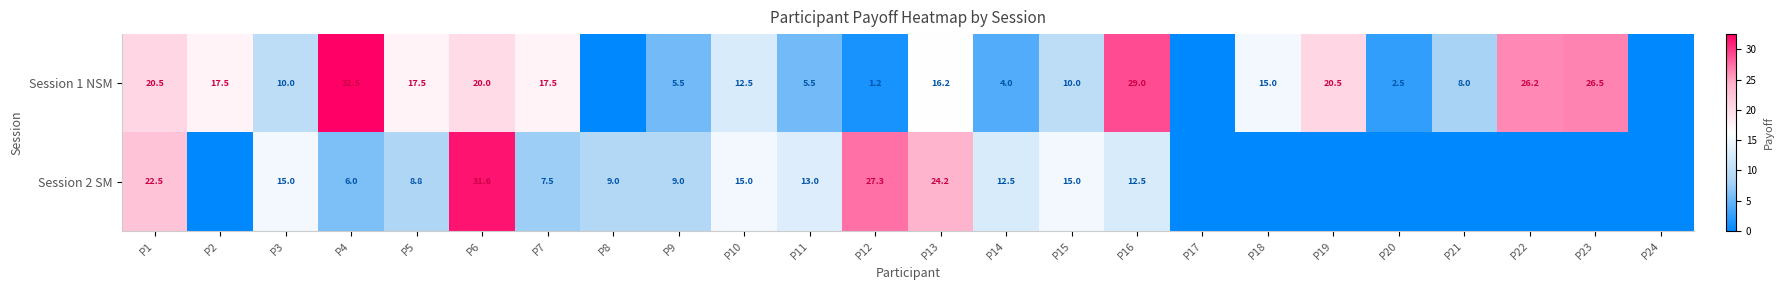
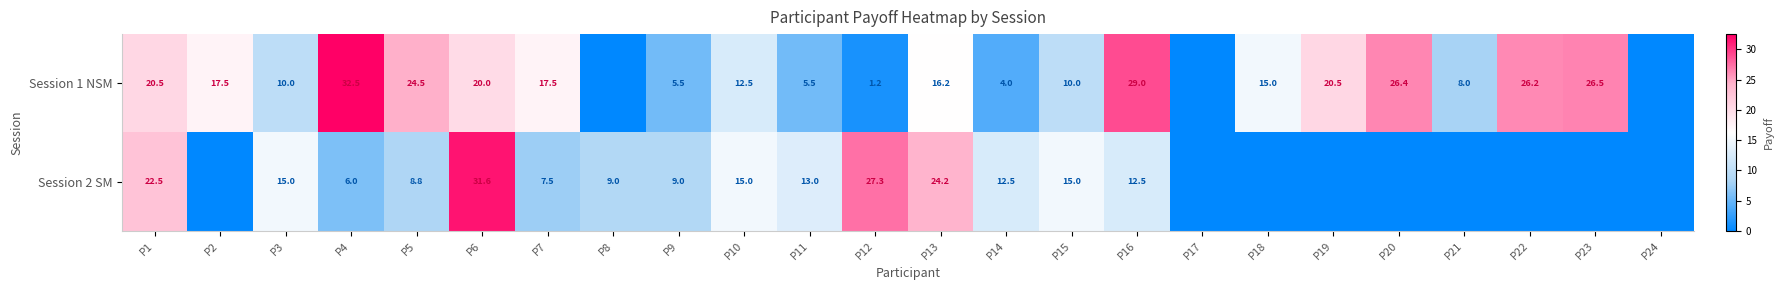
  {
    "Session 1 NSM": {
      "P1": 20.5,
      "P2": 17.5,
      "P3": 10.0,
      "P4": 32.5,
-     "P5": 17.5,
+     "P5": 24.5,
      "P6": 20.0,
      "P7": 17.5,
      "P9": 5.5,
      "P10": 12.5,
      "P11": 5.5,
      "P12": 1.2,
      "P13": 16.2,
      "P14": 4.0,
      "P15": 10.0,
      "P16": 29.0,
      "P18": 15.0,
      "P19": 20.5,
-     "P20": 2.5,
+     "P20": 26.4,
      "P21": 8.0,
      "P22": 26.2,
      "P23": 26.5
    },
    "Session 2 SM": {
      "P1": 22.5,
      "P3": 15.0,
      "P4": 6.0,
      "P5": 8.8,
      "P6": 31.6,
      "P7": 7.5,
      "P8": 9.0,
      "P9": 9.0,
      "P10": 15.0,
      "P11": 13.0,
      "P12": 27.3,
      "P13": 24.2,
      "P14": 12.5,
      "P15": 15.0,
      "P16": 12.5
    }
  }
